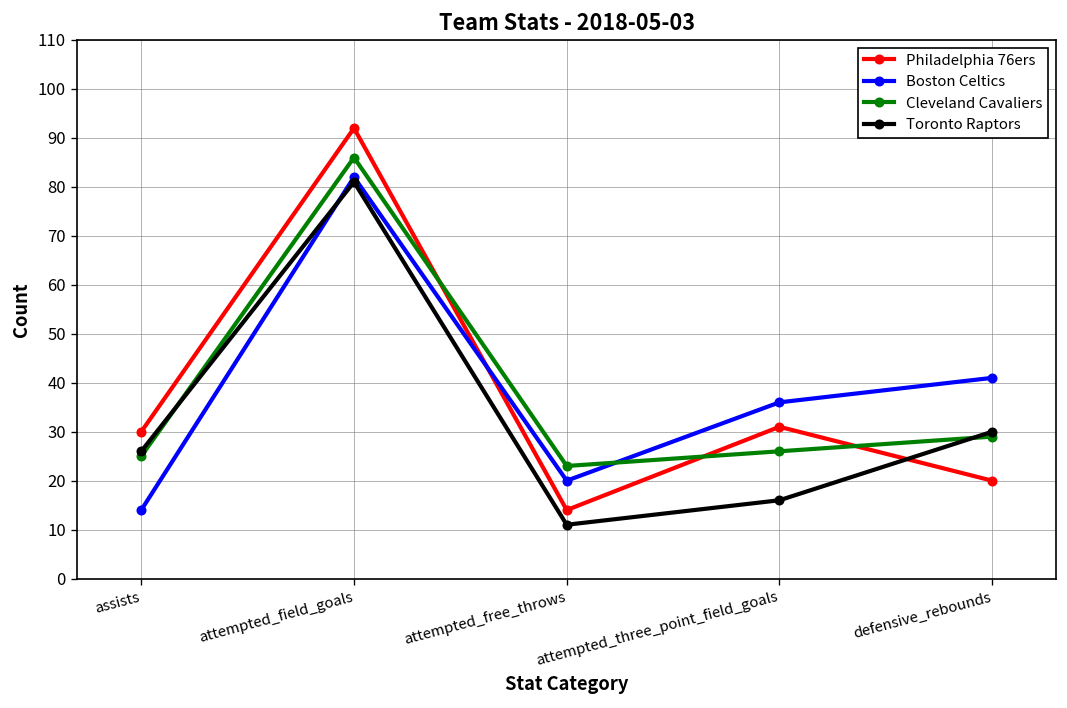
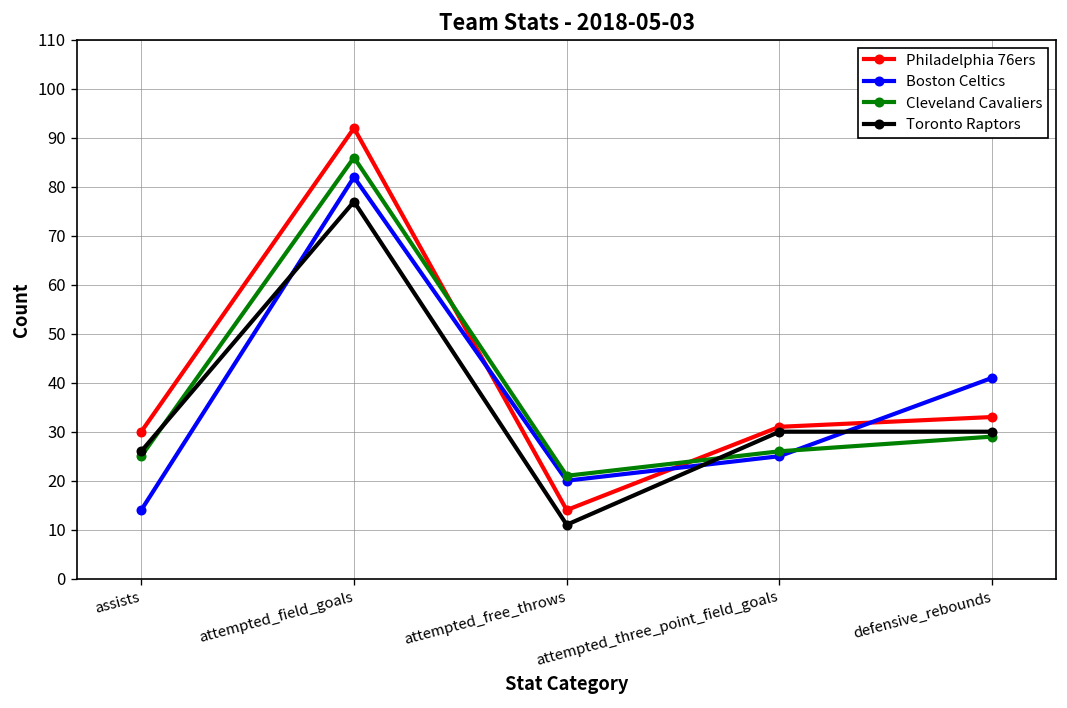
  {
    "Philadelphia 76ers": {
      "assists": 30,
      "attempted_field_goals": 92,
      "attempted_free_throws": 14,
      "attempted_three_point_field_goals": 31,
-     "defensive_rebounds": 20
+     "defensive_rebounds": 33
    },
    "Boston Celtics": {
      "assists": 14,
      "attempted_field_goals": 82,
      "attempted_free_throws": 20,
-     "attempted_three_point_field_goals": 36,
+     "attempted_three_point_field_goals": 25,
      "defensive_rebounds": 41
    },
    "Cleveland Cavaliers": {
      "assists": 25,
      "attempted_field_goals": 86,
-     "attempted_free_throws": 23,
+     "attempted_free_throws": 21,
      "attempted_three_point_field_goals": 26,
      "defensive_rebounds": 29
    },
    "Toronto Raptors": {
      "assists": 26,
-     "attempted_field_goals": 81,
+     "attempted_field_goals": 77,
      "attempted_free_throws": 11,
-     "attempted_three_point_field_goals": 16,
+     "attempted_three_point_field_goals": 30,
      "defensive_rebounds": 30
    }
  }
